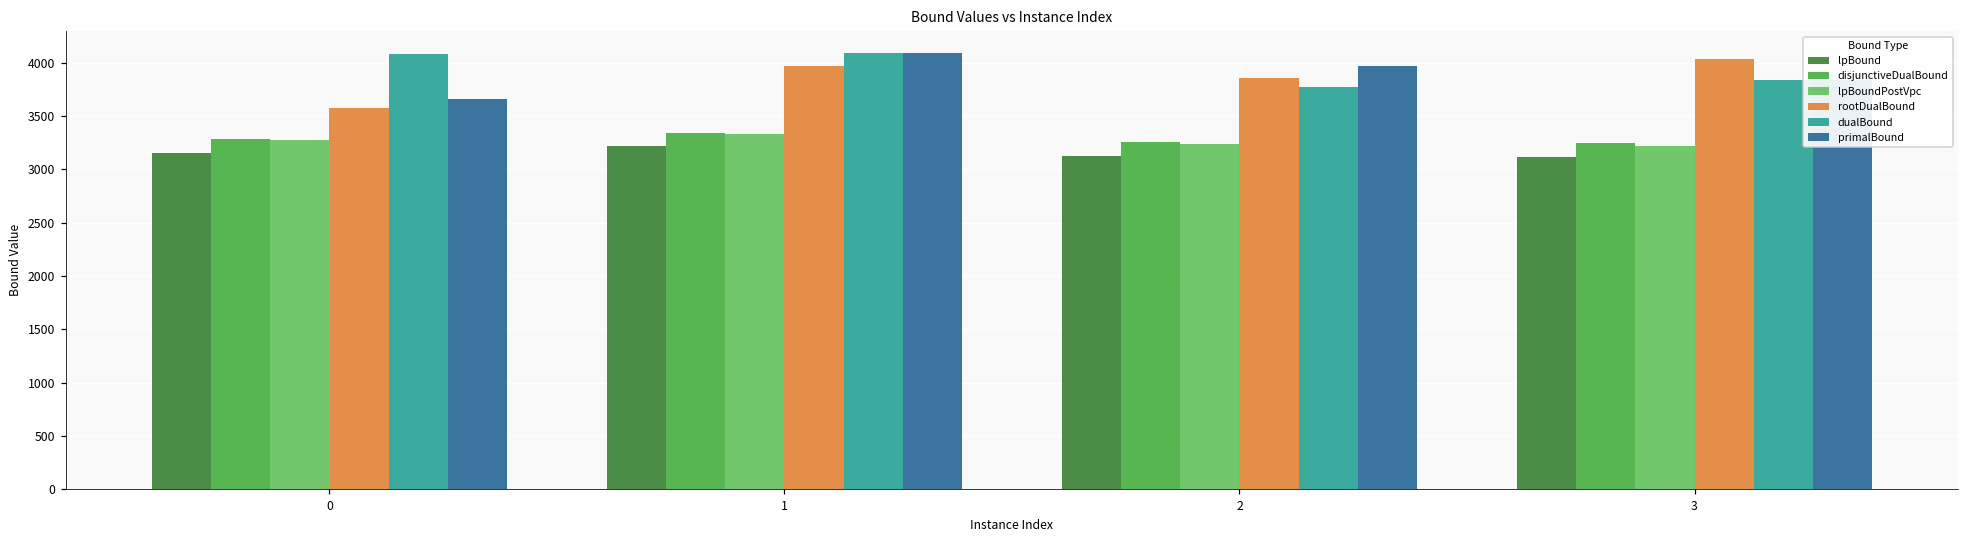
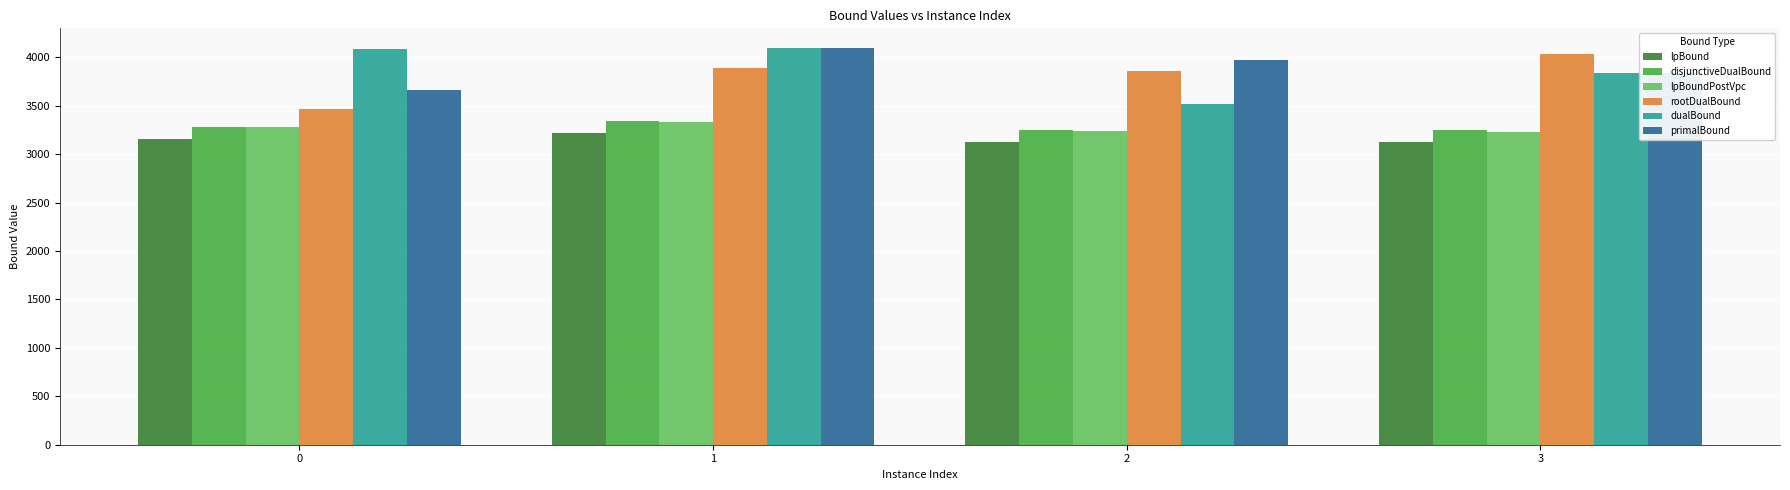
  {
    "rootDualBound": {
-     "0": 3600,
-     "1": 4000,
+     "0": 3500,
+     "1": 3900,
      "2": 3900,
      "3": 4000
    },
    "dualBound": {
      "0": 4100,
      "1": 4100,
-     "2": 3800,
+     "2": 3500,
      "3": 3800
    },
    "primalBound": {
      "0": 3700,
      "1": 4100,
      "2": 4000
    }
  }
